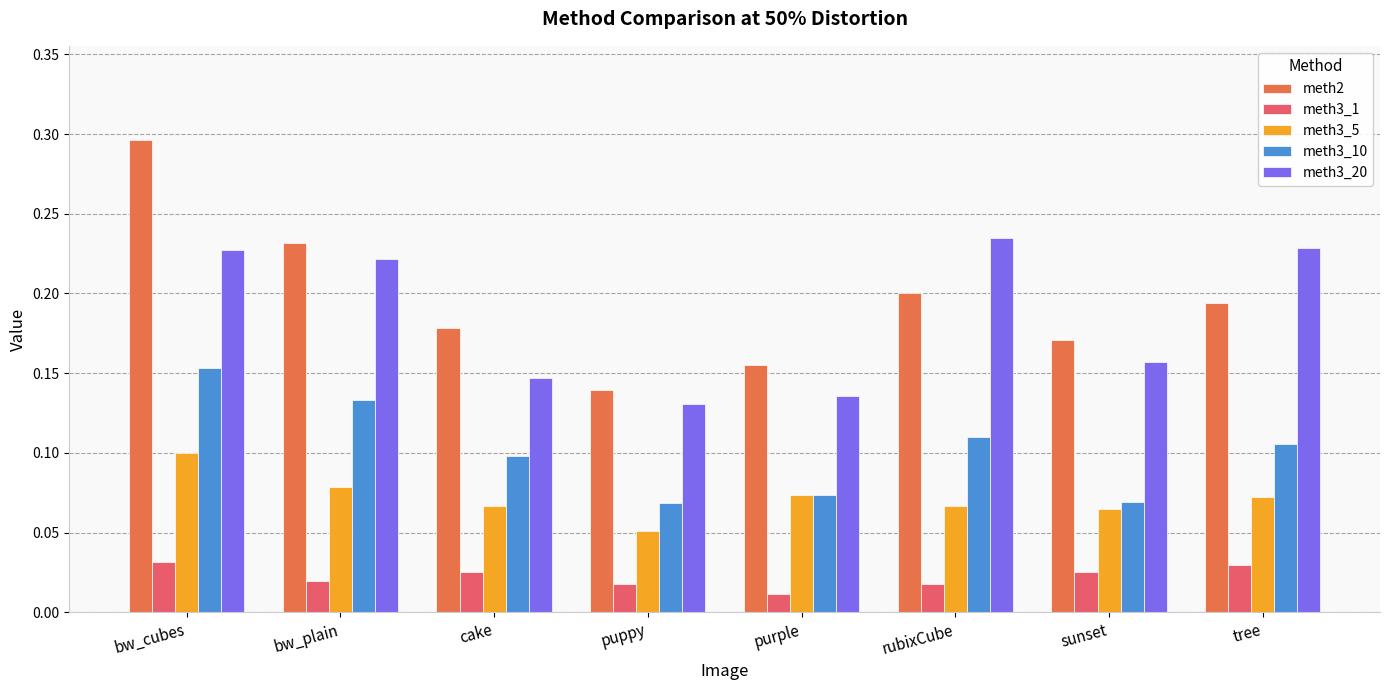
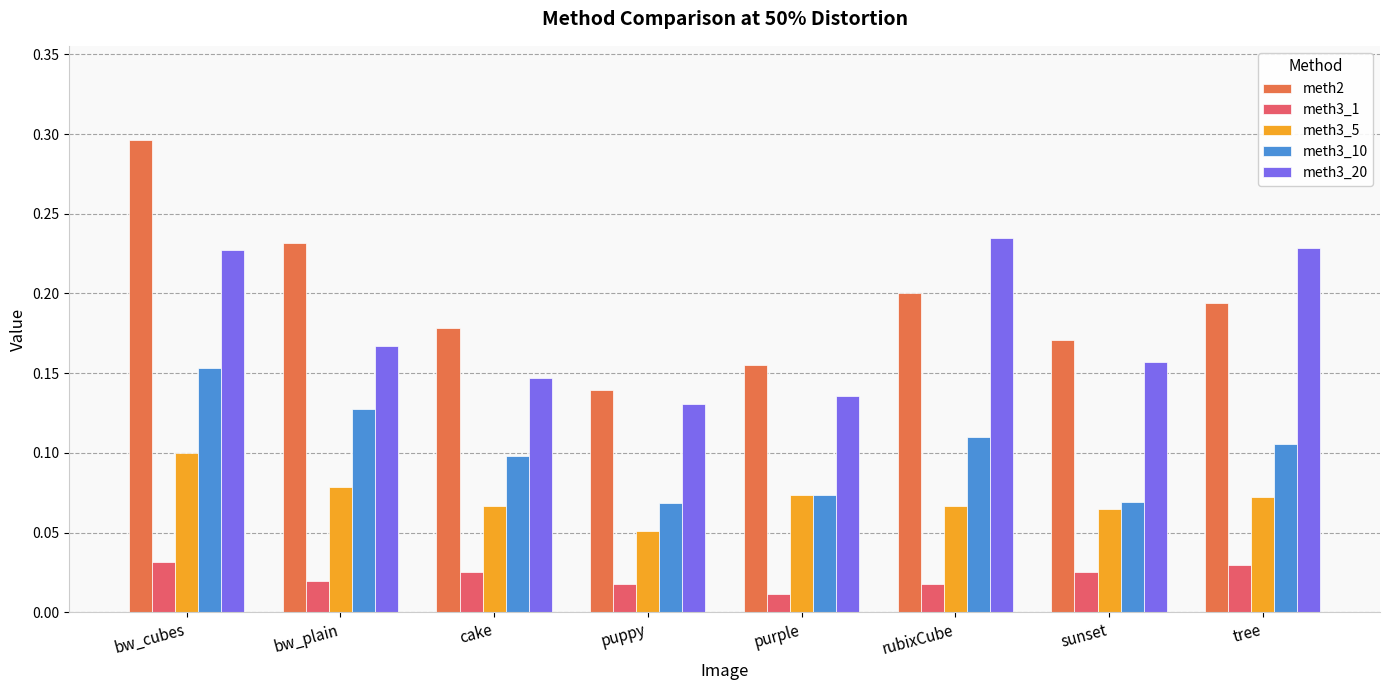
  {
    "meth3_5": {
      "bw_cubes": 0.100,
      "bw_plain": 0.078,
      "cake": 0.067,
      "puppy": 0.051,
      "purple": 0.073,
      "rubixCube": 0.067,
      "sunset": 0.065,
      "tree": 0.073
    },
    "meth3_10": {
      "bw_cubes": 0.153,
-     "bw_plain": 0.133,
+     "bw_plain": 0.128,
      "cake": 0.098,
      "puppy": 0.069,
      "purple": 0.074,
      "rubixCube": 0.110,
      "sunset": 0.069,
      "tree": 0.106
    },
    "meth3_20": {
      "bw_cubes": 0.227,
-     "bw_plain": 0.222,
+     "bw_plain": 0.167,
      "cake": 0.147,
      "puppy": 0.131,
      "purple": 0.136,
      "rubixCube": 0.235,
      "sunset": 0.157,
      "tree": 0.229
    }
  }
